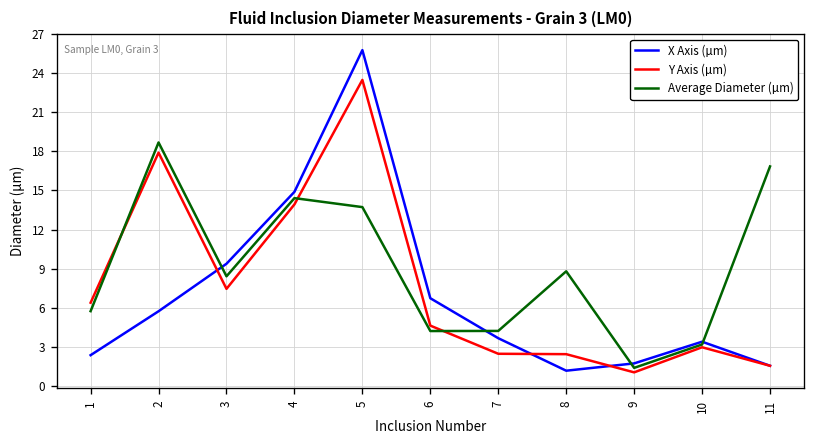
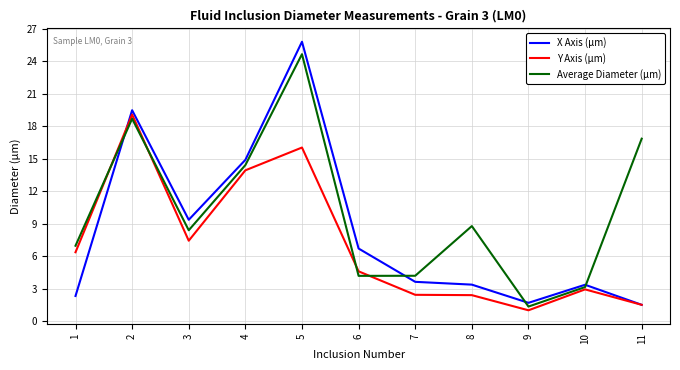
  {
    "X Axis (µm)": {
      "1": 2.3,
-     "2": 5.7,
+     "2": 19.5,
      "3": 9.4,
      "4": 14.9,
      "5": 25.8,
      "6": 6.7,
      "7": 3.7,
-     "8": 1.2,
+     "8": 3.4,
      "9": 1.7
    },
    "Y Axis (µm)": {
      "1": 6.4,
-     "2": 17.9,
+     "2": 19.1,
      "3": 7.4,
      "4": 13.9,
-     "5": 23.5,
+     "5": 16.0,
      "6": 4.6,
      "7": 2.5,
      "8": 2.4,
      "9": 1.0
    },
    "Average Diameter (µm)": {
-     "1": 5.7,
+     "1": 7.0,
      "2": 18.7,
      "3": 8.4,
      "4": 14.4,
-     "5": 13.7,
+     "5": 24.6,
      "6": 4.2,
      "7": 4.2,
      "8": 8.8,
      "9": 1.4,
      "11": 16.8
    }
  }
